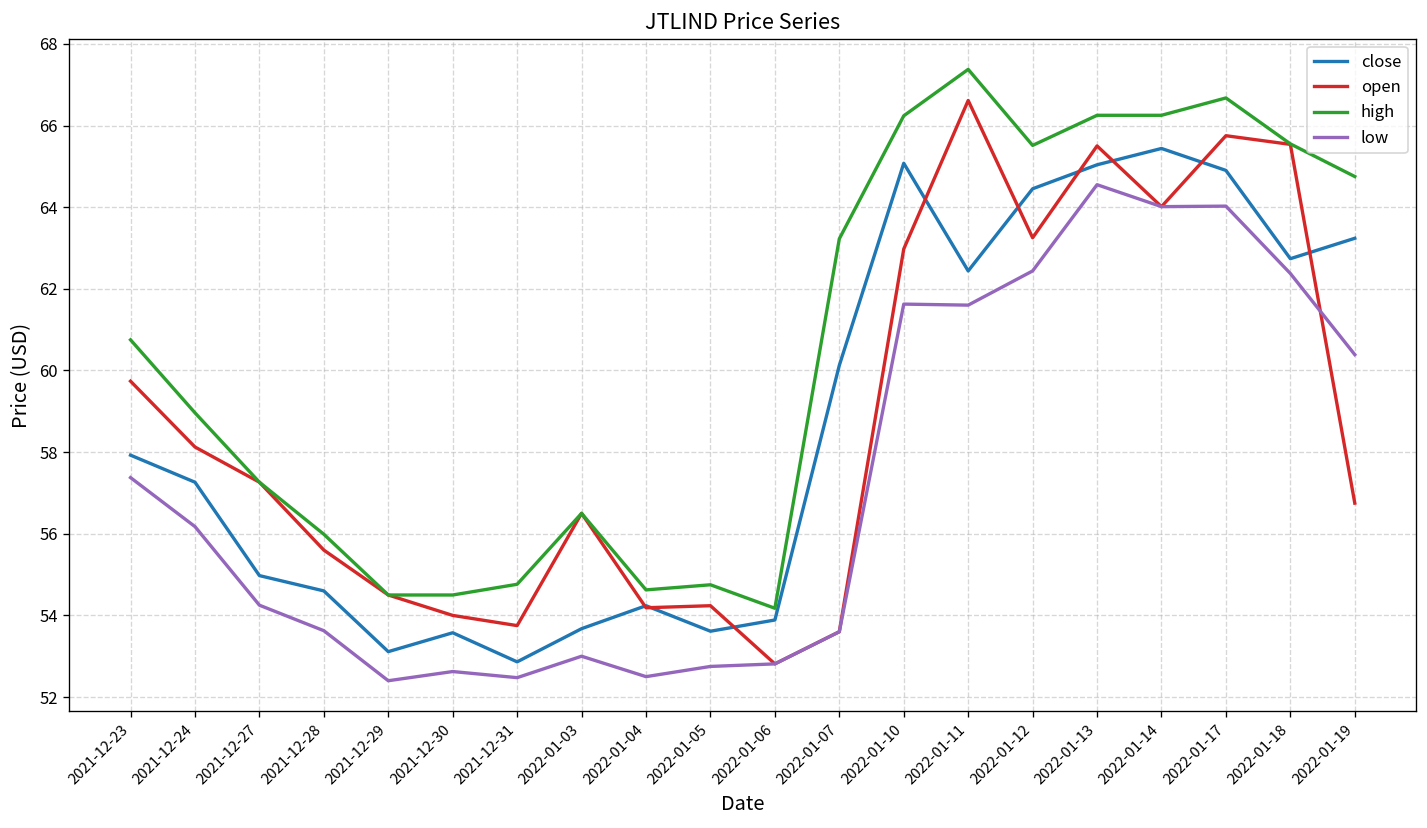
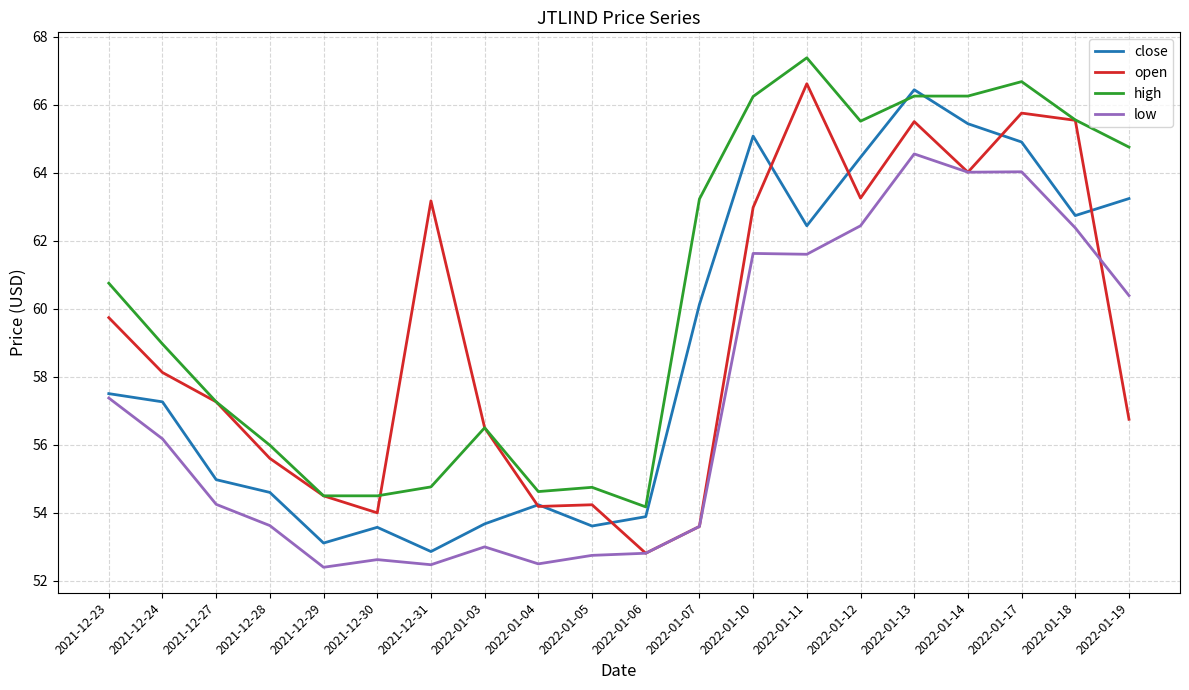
  {
    "close": {
-     "2021-12-23": 57.9,
+     "2021-12-23": 57.5,
      "2021-12-24": 57.3,
      "2021-12-27": 55.0,
      "2021-12-28": 54.6,
      "2021-12-29": 53.1,
      "2021-12-30": 53.6,
      "2021-12-31": 52.9,
      "2022-01-03": 53.7,
      "2022-01-05": 53.6,
      "2022-01-06": 53.9,
      "2022-01-07": 60.1,
      "2022-01-10": 65.1,
      "2022-01-11": 62.4,
      "2022-01-12": 64.4,
-     "2022-01-13": 65.0,
+     "2022-01-13": 66.4,
      "2022-01-14": 65.4,
      "2022-01-17": 64.9,
      "2022-01-18": 62.7,
      "2022-01-19": 63.2
    },
    "open": {
      "2021-12-23": 59.7,
      "2021-12-24": 58.1,
      "2021-12-28": 55.6,
      "2021-12-30": 54.0,
-     "2021-12-31": 53.8,
+     "2021-12-31": 63.2,
      "2022-01-05": 54.2,
      "2022-01-10": 63.0,
      "2022-01-11": 66.6,
      "2022-01-12": 63.3,
      "2022-01-13": 65.5,
      "2022-01-17": 65.8,
      "2022-01-19": 56.8
    },
    "high": {
      "2021-12-23": 60.8,
      "2021-12-24": 59.0,
      "2021-12-28": 56.0,
      "2021-12-30": 54.5,
      "2021-12-31": 54.8,
      "2022-01-04": 54.6,
      "2022-01-05": 54.8,
      "2022-01-06": 54.2,
      "2022-01-07": 63.2,
      "2022-01-10": 66.2,
      "2022-01-11": 67.4,
      "2022-01-12": 65.5,
      "2022-01-13": 66.3,
      "2022-01-14": 66.3,
      "2022-01-17": 66.7,
      "2022-01-19": 64.8
    },
    "low": {
      "2021-12-23": 57.4,
      "2021-12-24": 56.2,
      "2021-12-27": 54.3,
      "2021-12-28": 53.6,
      "2021-12-29": 52.4,
      "2021-12-30": 52.6,
      "2021-12-31": 52.5,
      "2022-01-03": 53.0,
      "2022-01-04": 52.5,
      "2022-01-05": 52.8,
      "2022-01-10": 61.6,
      "2022-01-11": 61.6,
      "2022-01-12": 62.4,
      "2022-01-13": 64.6,
      "2022-01-17": 64.0,
      "2022-01-18": 62.4,
      "2022-01-19": 60.4
    }
  }
